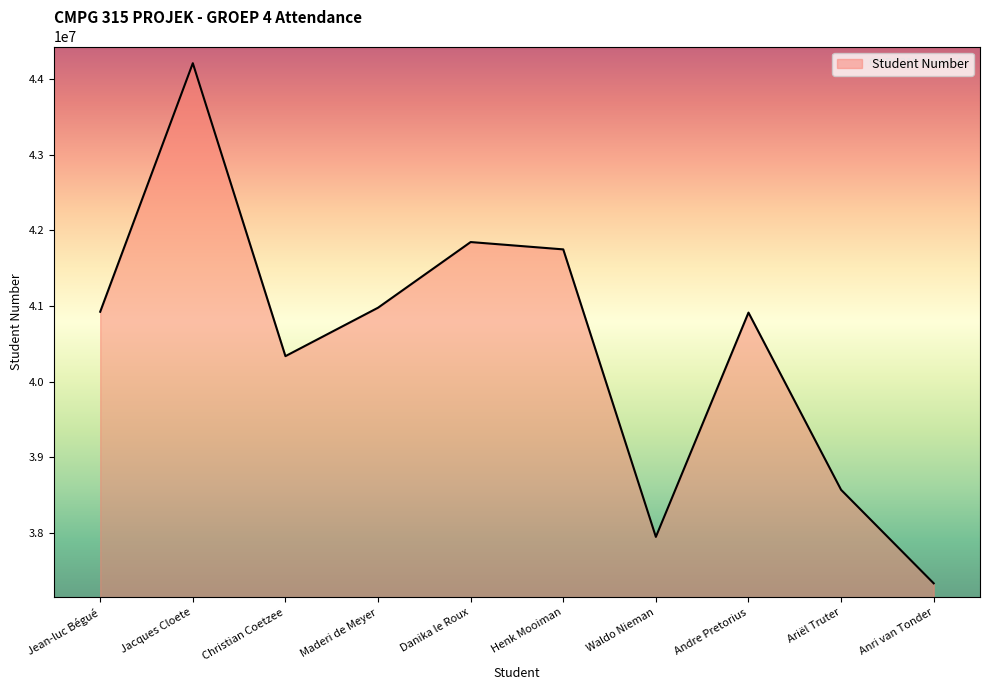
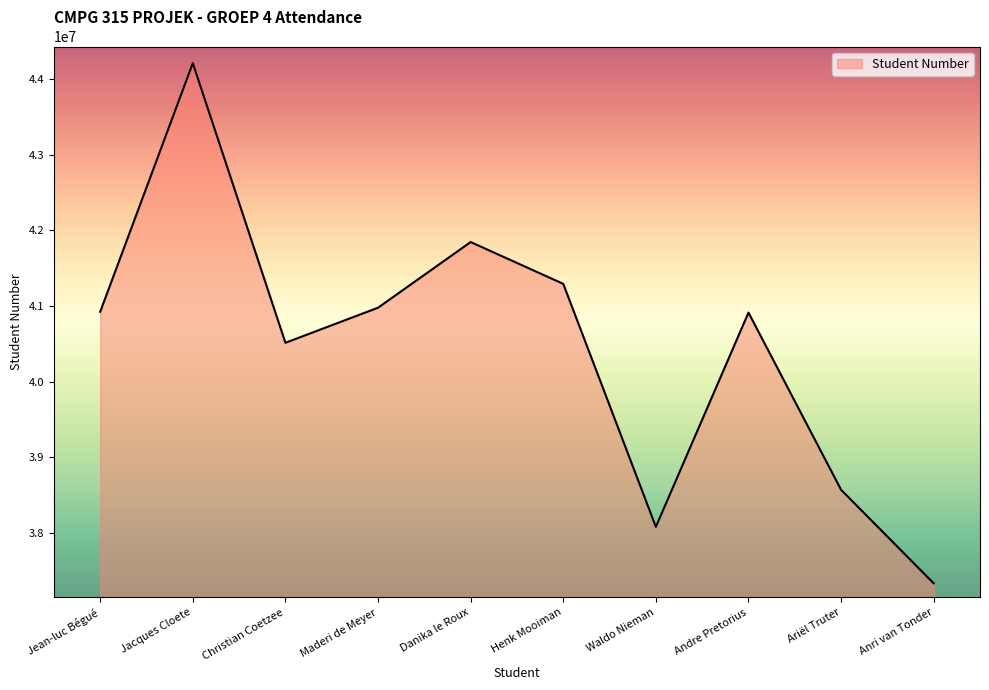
  {
    "Jean-luc Bégué": 40900000,
    "Jacques Cloete": 44200000,
-   "Christian Coetzee": 40300000,
+   "Christian Coetzee": 40500000,
    "Maderi de Meyer": 41000000,
    "Danika le Roux": 41800000,
-   "Henk Mooiman": 41700000,
-   "Waldo Nieman": 37900000,
+   "Henk Mooiman": 41300000,
+   "Waldo Nieman": 38100000,
    "Andre Pretorius": 40900000,
    "Ariël Truter": 38600000,
    "Anri van Tonder": 37300000
  }
